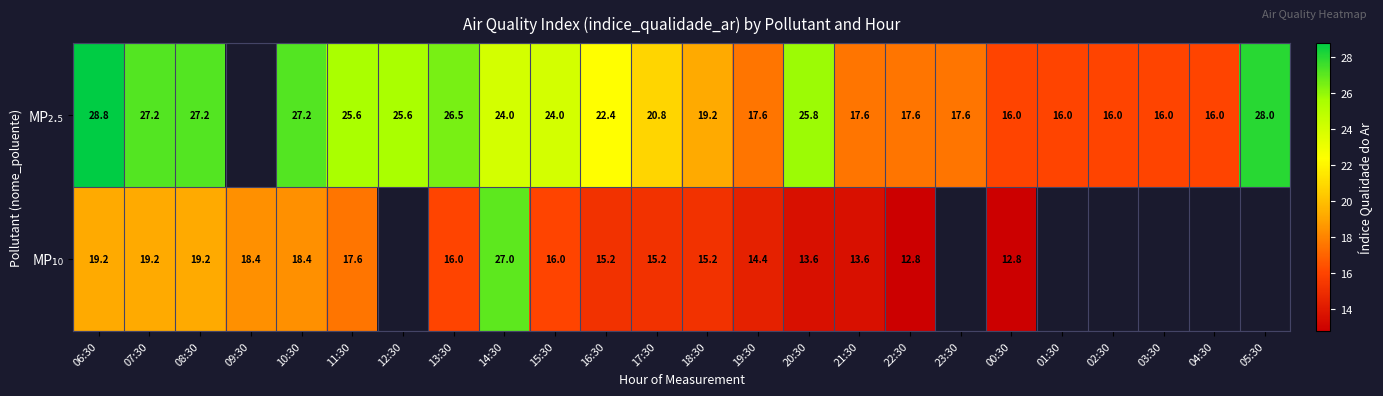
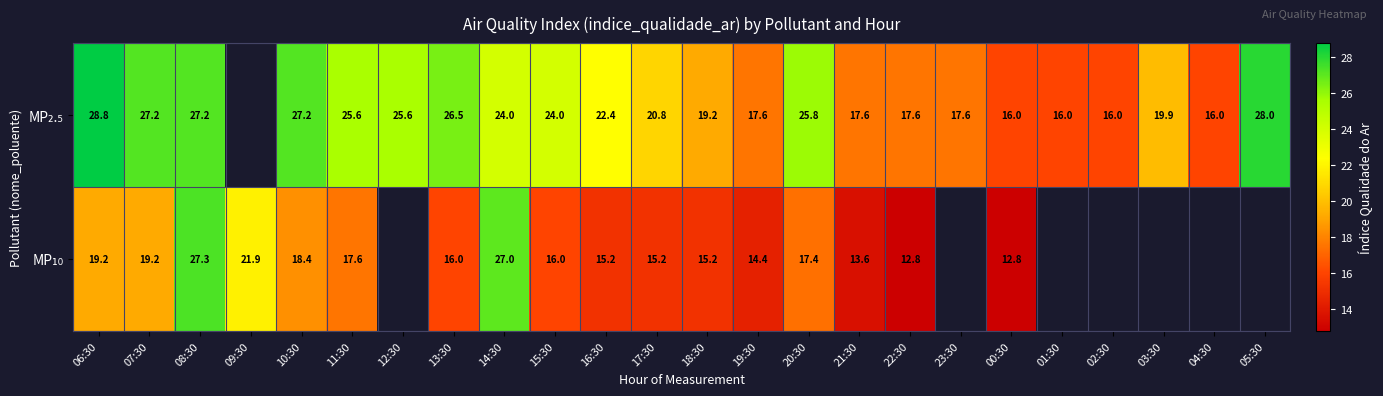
  {
    "MP₂.₅": {
      "06:30": 28.8,
      "07:30": 27.2,
      "08:30": 27.2,
      "10:30": 27.2,
      "11:30": 25.6,
      "12:30": 25.6,
      "13:30": 26.5,
      "14:30": 24.0,
      "15:30": 24.0,
      "16:30": 22.4,
      "17:30": 20.8,
      "18:30": 19.2,
      "19:30": 17.6,
      "20:30": 25.8,
      "21:30": 17.6,
      "22:30": 17.6,
      "23:30": 17.6,
      "00:30": 16.0,
      "01:30": 16.0,
      "02:30": 16.0,
-     "03:30": 16.0,
+     "03:30": 19.9,
      "04:30": 16.0,
      "05:30": 28.0
    },
    "MP₁₀": {
      "06:30": 19.2,
      "07:30": 19.2,
-     "08:30": 19.2,
-     "09:30": 18.4,
+     "08:30": 27.3,
+     "09:30": 21.9,
      "10:30": 18.4,
      "11:30": 17.6,
      "13:30": 16.0,
      "14:30": 27.0,
      "15:30": 16.0,
      "16:30": 15.2,
      "17:30": 15.2,
      "18:30": 15.2,
      "19:30": 14.4,
-     "20:30": 13.6,
+     "20:30": 17.4,
      "21:30": 13.6,
      "22:30": 12.8,
      "00:30": 12.8
    }
  }
